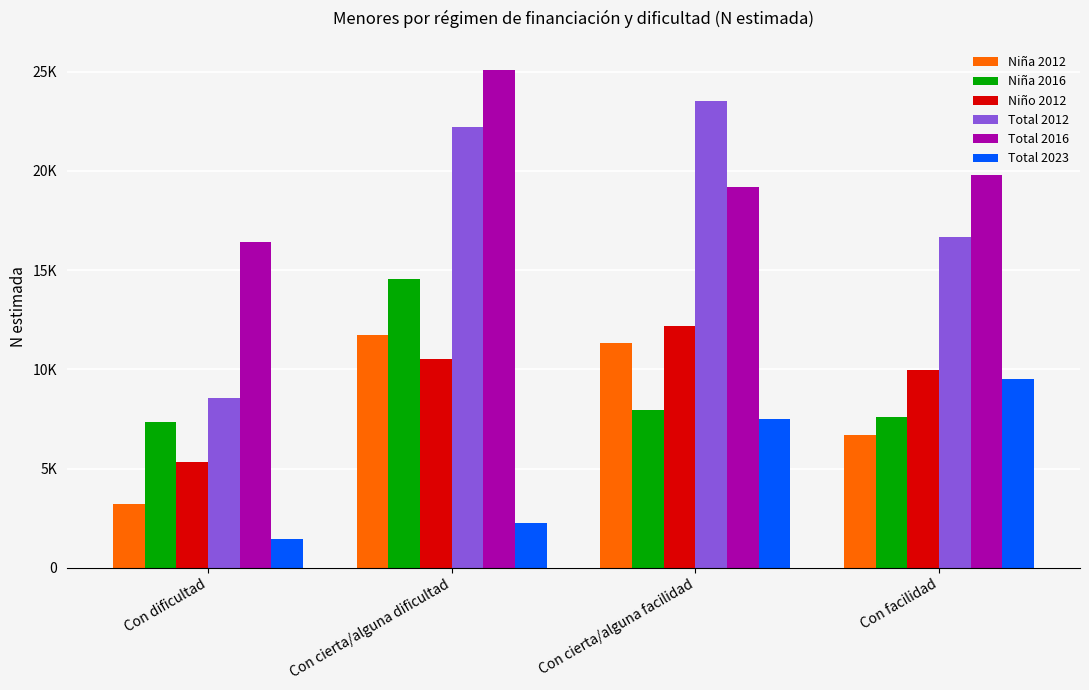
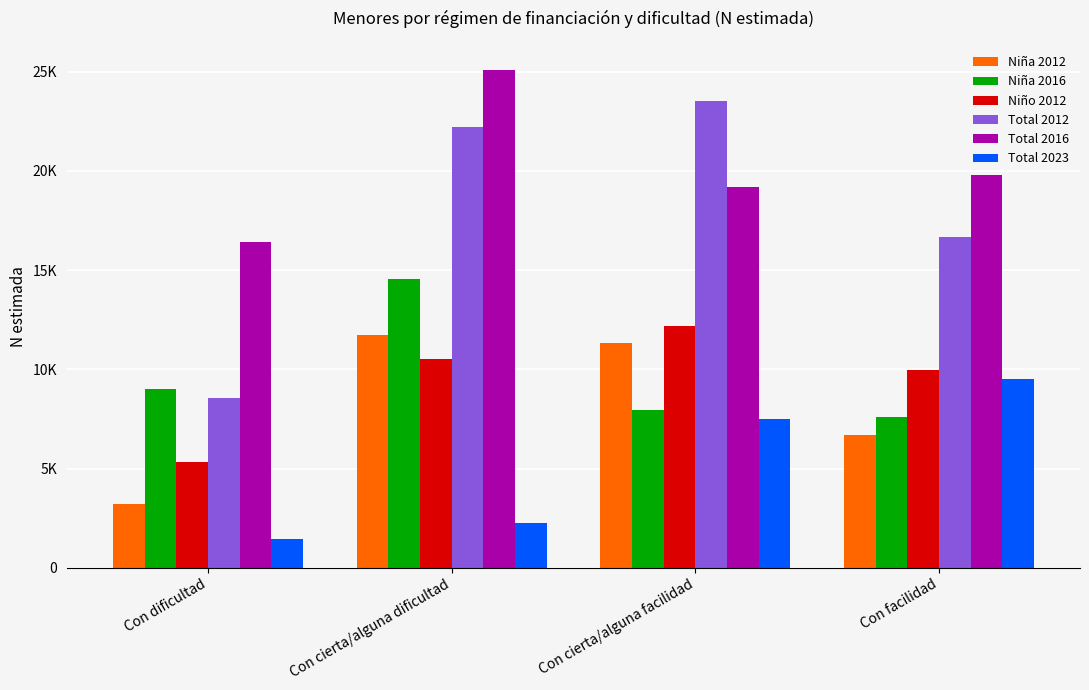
  {
    "Niña 2012": {
      "Con dificultad": 3200,
      "Con cierta/alguna dificultad": 11700,
      "Con cierta/alguna facilidad": 11300,
      "Con facilidad": 6700
    },
    "Niña 2016": {
-     "Con dificultad": 7300,
+     "Con dificultad": 9000,
      "Con cierta/alguna dificultad": 14500,
      "Con cierta/alguna facilidad": 8000,
      "Con facilidad": 7600
    },
    "Niño 2012": {
      "Con dificultad": 5300,
      "Con cierta/alguna dificultad": 10500,
      "Con cierta/alguna facilidad": 12200,
      "Con facilidad": 10000
    },
    "Total 2012": {
      "Con dificultad": 8600,
      "Con cierta/alguna dificultad": 22200,
      "Con cierta/alguna facilidad": 23500,
      "Con facilidad": 16700
    },
    "Total 2016": {
      "Con dificultad": 16400,
      "Con cierta/alguna dificultad": 25100,
      "Con cierta/alguna facilidad": 19200,
      "Con facilidad": 19800
    },
    "Total 2023": {
      "Con dificultad": 1400,
      "Con cierta/alguna dificultad": 2200,
      "Con cierta/alguna facilidad": 7500,
      "Con facilidad": 9500
    }
  }
